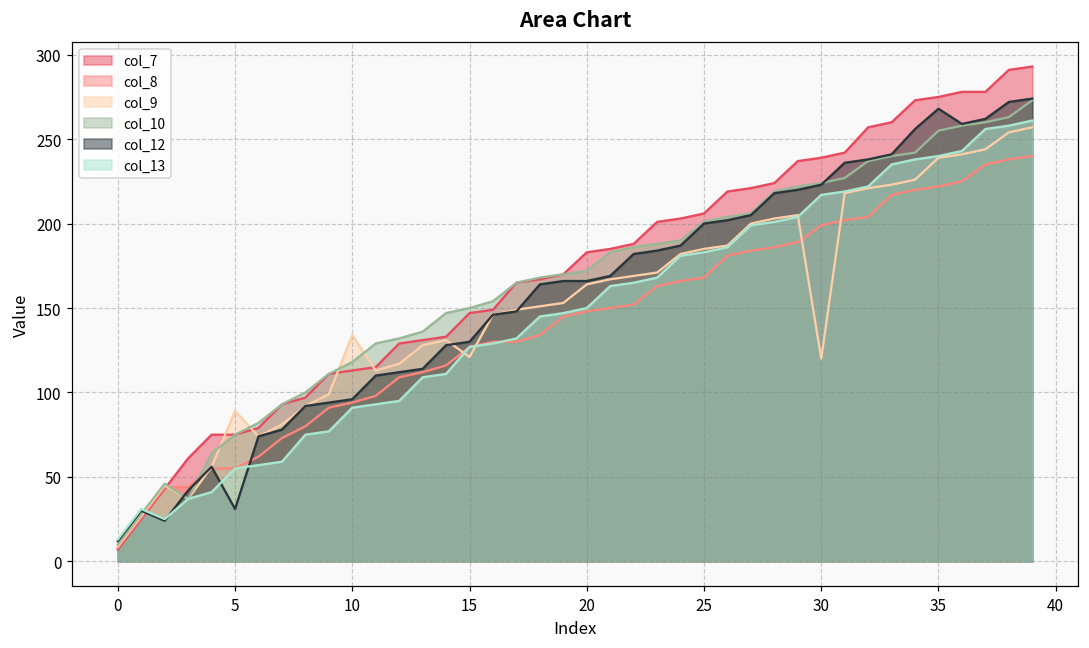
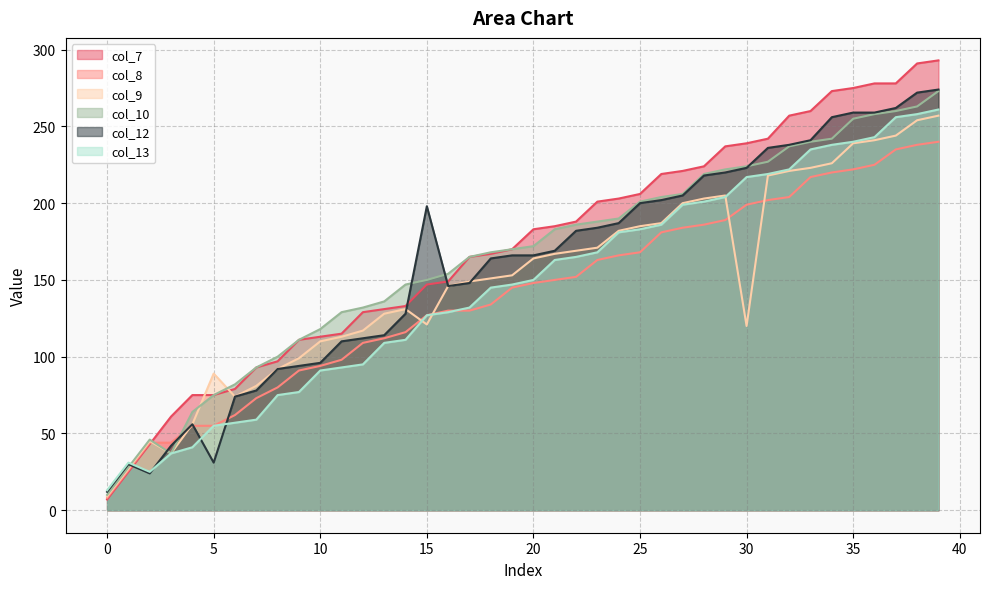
  {
    "col_9": {
      "5": 89,
-     "10": 134,
+     "10": 110,
      "15": 121,
      "20": 164,
      "25": 185,
      "30": 120
    },
    "col_12": {
      "5": 31,
      "10": 96,
-     "15": 130,
+     "15": 198,
      "20": 166,
-     "35": 268
+     "35": 259
    }
  }
